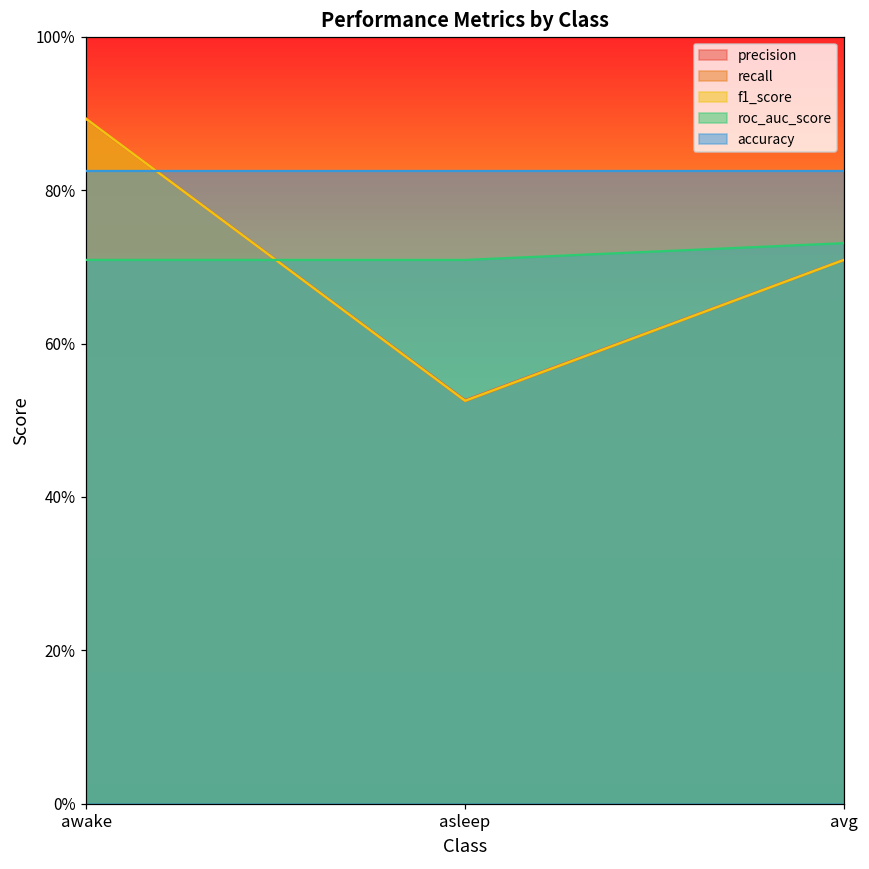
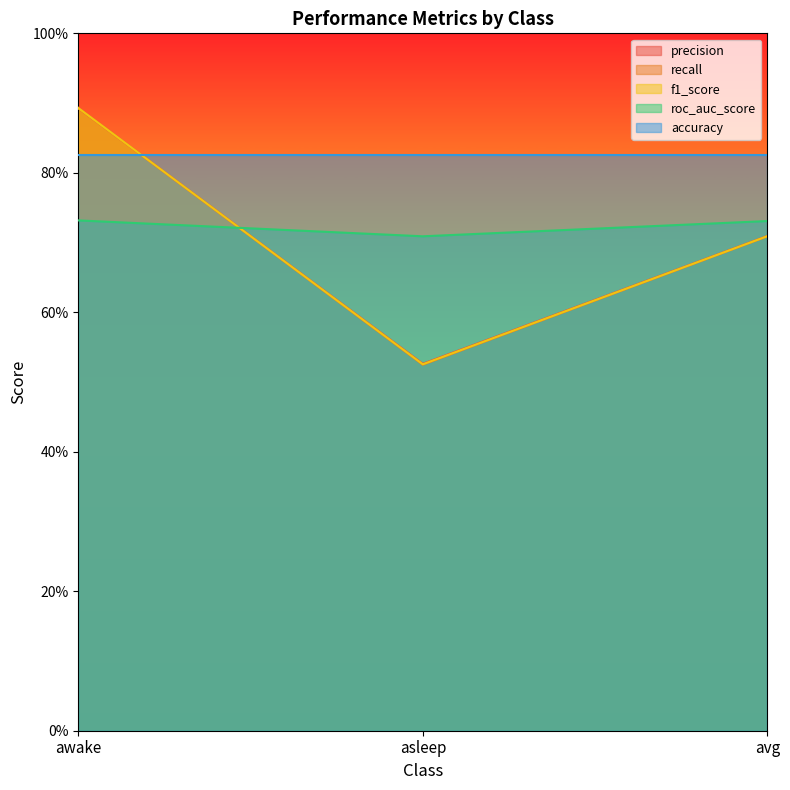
  {
    "roc_auc_score": {
-     "awake": "71%",
+     "awake": "73%",
      "asleep": "71%",
      "avg": "73%"
    },
    "accuracy": {
      "awake": "83%",
      "asleep": "83%",
      "avg": "83%"
    }
  }
